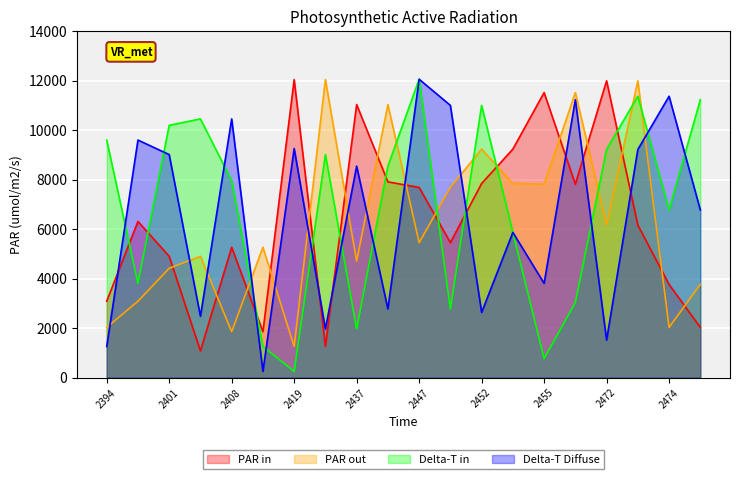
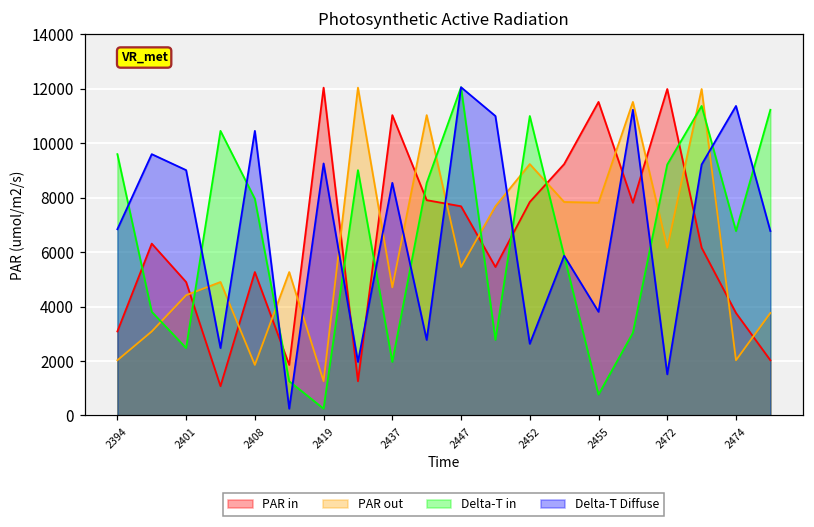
  {
    "PAR in": {
      "2394": 3100,
      "2401": 4900,
      "2408": 5300,
      "2419": 12000,
      "2437": 11000,
      "2447": 7700,
      "2452": 7800,
      "2455": 11500,
      "2472": 12000,
      "2474": 3800
    },
    "PAR out": {
      "2394": 2000,
      "2401": 4400,
      "2408": 1900,
      "2419": 1300,
      "2437": 4700,
      "2447": 5500,
      "2452": 9200,
      "2455": 7800,
      "2472": 6200,
      "2474": 2000
    },
    "Delta-T in": {
      "2394": 9600,
-     "2401": 10200,
+     "2401": 2500,
      "2408": 8000,
      "2419": 200,
      "2437": 2000,
      "2452": 11000,
      "2455": 800,
      "2472": 9200,
      "2474": 6800
    },
    "Delta-T Diffuse": {
-     "2394": 1300,
+     "2394": 6800,
      "2401": 9000,
      "2408": 10500,
      "2419": 9300,
      "2437": 8500,
      "2452": 2600,
      "2455": 3800,
      "2472": 1500,
      "2474": 11400
    }
  }
